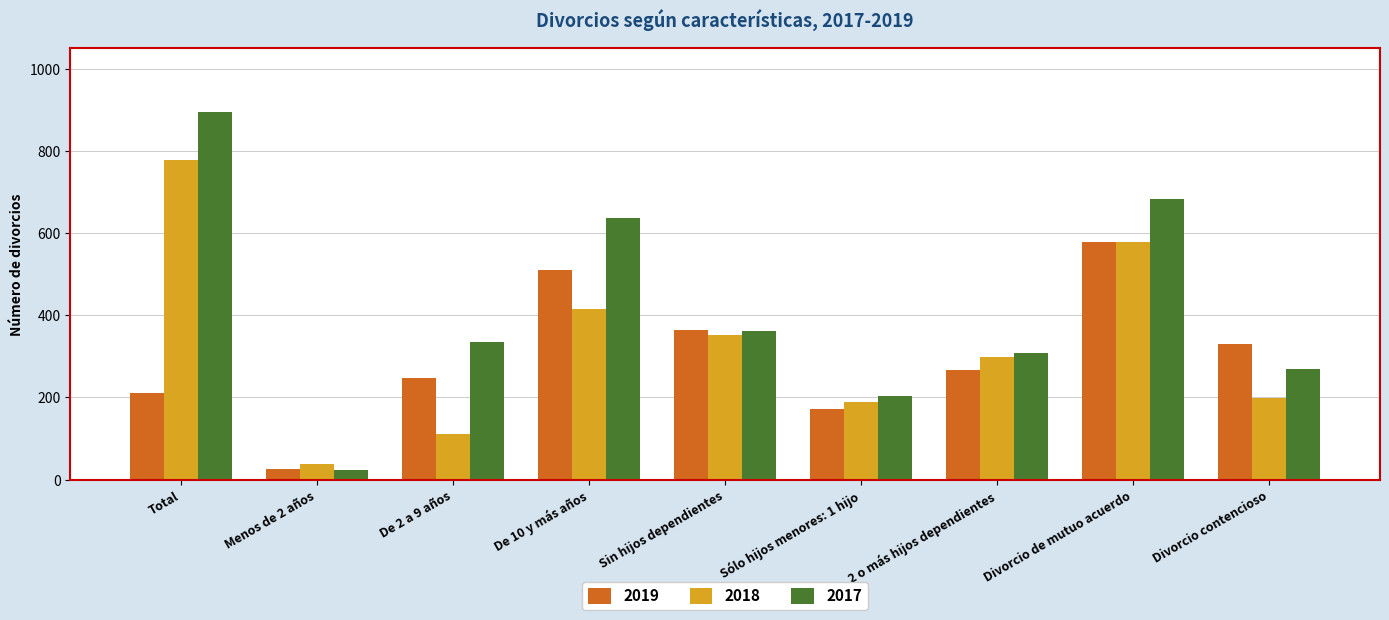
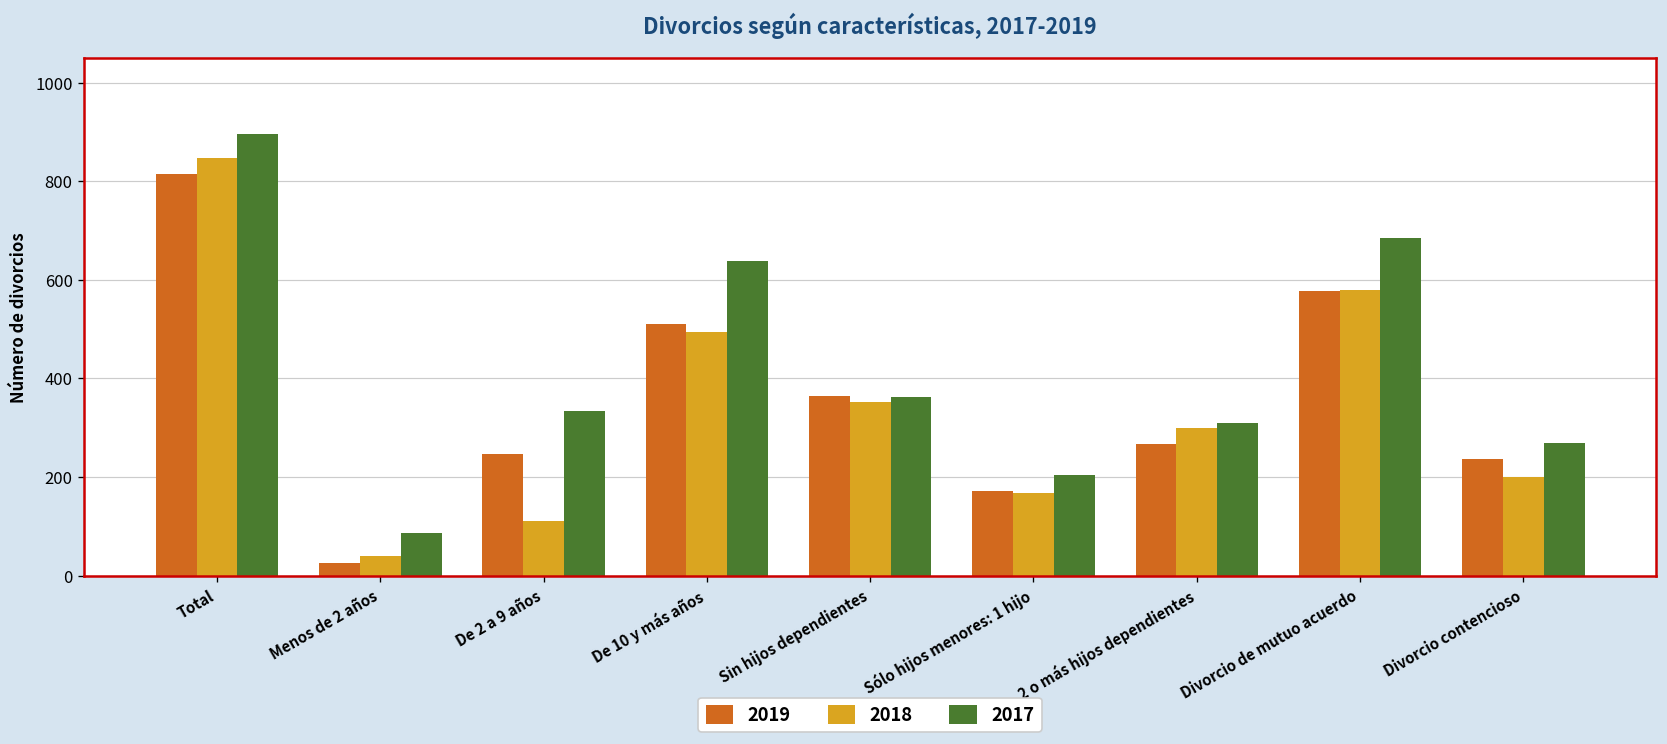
  {
    "2019": {
-     "Total": 210,
+     "Total": 810,
      "Menos de 2 años": 30,
      "De 2 a 9 años": 250,
      "De 10 y más años": 510,
      "Sin hijos dependientes": 360,
      "Sólo hijos menores: 1 hijo": 170,
      "2 o más hijos dependientes": 270,
      "Divorcio de mutuo acuerdo": 580,
-     "Divorcio contencioso": 330
+     "Divorcio contencioso": 240
    },
    "2018": {
-     "Total": 780,
+     "Total": 850,
      "Menos de 2 años": 40,
      "De 2 a 9 años": 110,
-     "De 10 y más años": 420,
+     "De 10 y más años": 490,
      "Sin hijos dependientes": 350,
-     "Sólo hijos menores: 1 hijo": 190,
+     "Sólo hijos menores: 1 hijo": 170,
      "2 o más hijos dependientes": 300,
      "Divorcio de mutuo acuerdo": 580,
      "Divorcio contencioso": 200
    },
    "2017": {
      "Total": 900,
-     "Menos de 2 años": 20,
+     "Menos de 2 años": 90,
      "De 2 a 9 años": 330,
      "De 10 y más años": 640,
      "Sin hijos dependientes": 360,
      "Sólo hijos menores: 1 hijo": 200,
      "2 o más hijos dependientes": 310,
      "Divorcio de mutuo acuerdo": 680,
      "Divorcio contencioso": 270
    }
  }
